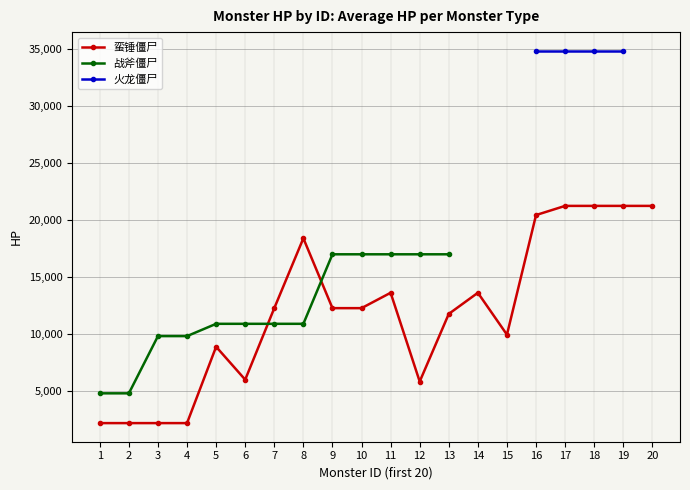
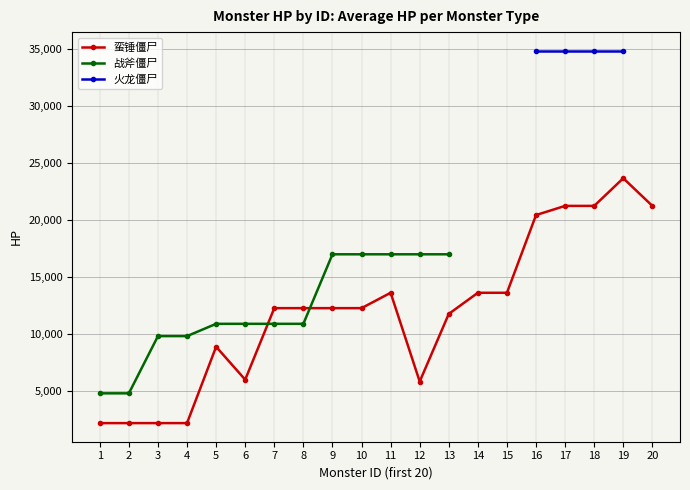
  {
    "蛮锤僵尸": {
      "1": "2,200",
      "2": "2,200",
      "3": "2,200",
      "4": "2,200",
      "5": "8,900",
      "6": "6,000",
      "7": "12,300",
-     "8": "18,400",
+     "8": "12,300",
      "9": "12,300",
      "10": "12,300",
      "11": "13,600",
      "12": "5,800",
      "13": "11,800",
      "14": "13,600",
-     "15": "9,900",
+     "15": "13,600",
      "16": "20,500",
      "17": "21,300",
      "18": "21,300",
-     "19": "21,300",
+     "19": "23,700",
      "20": "21,300"
    },
    "战斧僵尸": {
      "1": "4,800",
      "2": "4,800",
      "3": "9,800",
      "4": "9,800",
      "5": "10,900",
      "6": "10,900",
      "7": "10,900",
      "8": "10,900",
      "9": "17,000",
      "10": "17,000",
      "11": "17,000",
      "12": "17,000",
      "13": "17,000"
    },
    "火龙僵尸": {
      "16": "34,900",
      "17": "34,900",
      "18": "34,900",
      "19": "34,900"
    }
  }
